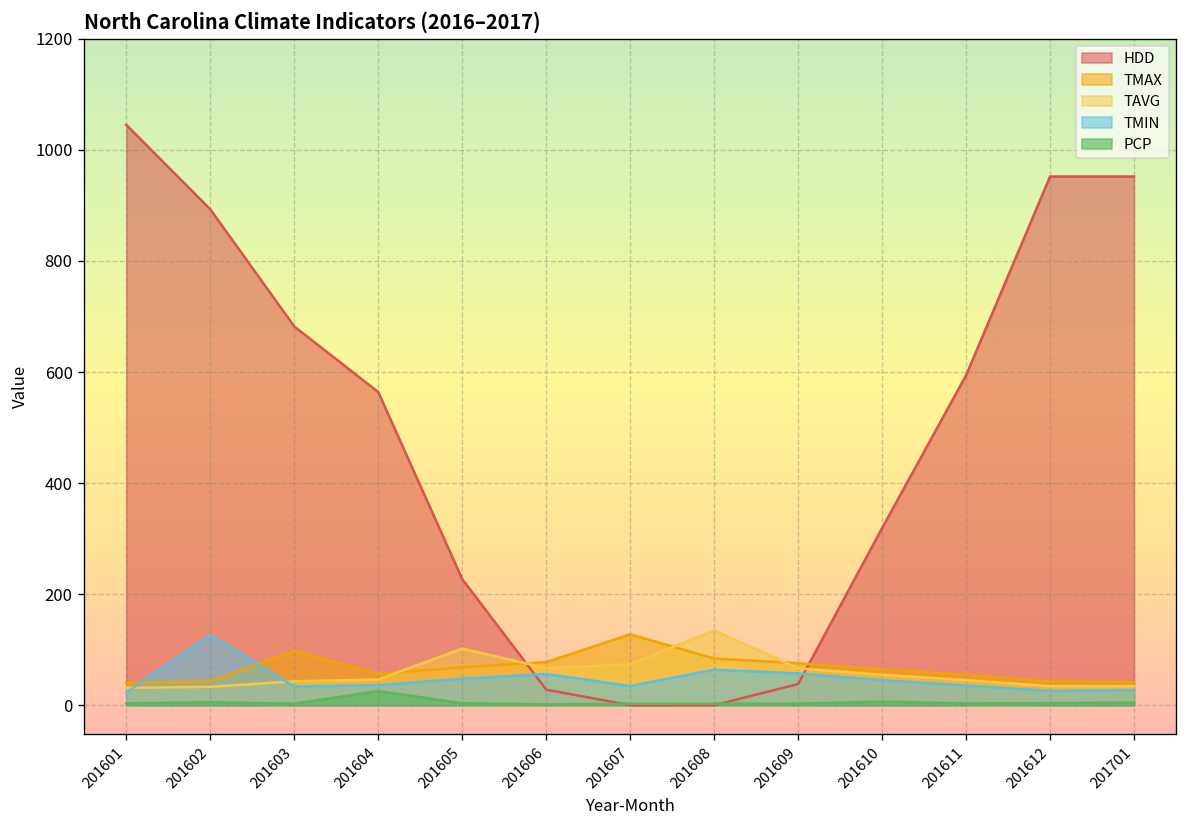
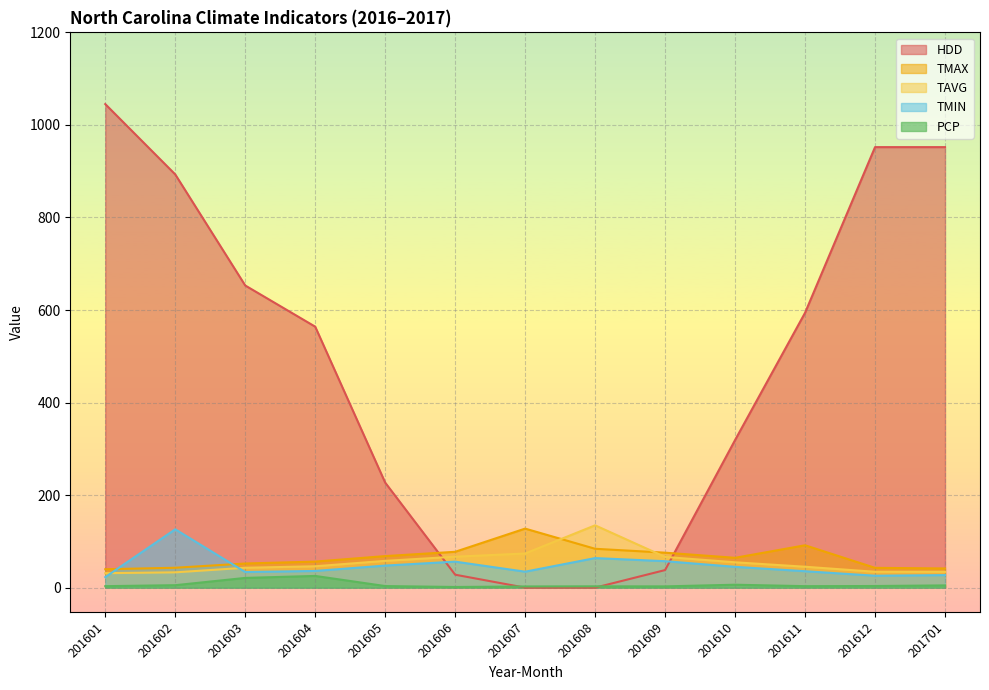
  {
    "HDD": {
      "201601": 1050,
      "201602": 890,
-     "201603": 680,
+     "201603": 650,
      "201604": 560,
      "201605": 230,
      "201606": 30,
      "201609": 40,
      "201610": 320,
      "201611": 590,
      "201612": 950,
      "201701": 950
    },
    "TMAX": {
      "201601": 40,
      "201602": 40,
-     "201603": 100,
+     "201603": 50,
      "201604": 60,
      "201605": 70,
      "201606": 80,
      "201607": 130,
      "201608": 80,
      "201609": 80,
      "201610": 60,
-     "201611": 50,
+     "201611": 90,
      "201612": 40,
      "201701": 40
    },
    "TAVG": {
      "201601": 30,
      "201602": 30,
      "201603": 40,
      "201604": 50,
-     "201605": 100,
+     "201605": 60,
      "201606": 70,
      "201607": 70,
      "201608": 130,
      "201609": 70,
      "201610": 50,
      "201611": 50,
      "201612": 30,
      "201701": 30
    },
    "TMIN": {
      "201601": 20,
      "201602": 130,
      "201603": 30,
      "201604": 40,
      "201605": 50,
      "201606": 60,
      "201607": 30,
      "201608": 60,
      "201609": 60,
      "201610": 50,
      "201611": 40,
      "201612": 30,
      "201701": 30
    },
    "PCP": {
      "201601": 0,
      "201602": 10,
-     "201603": 0,
+     "201603": 20,
      "201604": 30,
      "201605": 0,
      "201606": 0,
      "201609": 0,
      "201610": 10,
      "201611": 0,
      "201612": 0,
      "201701": 0
    }
  }
